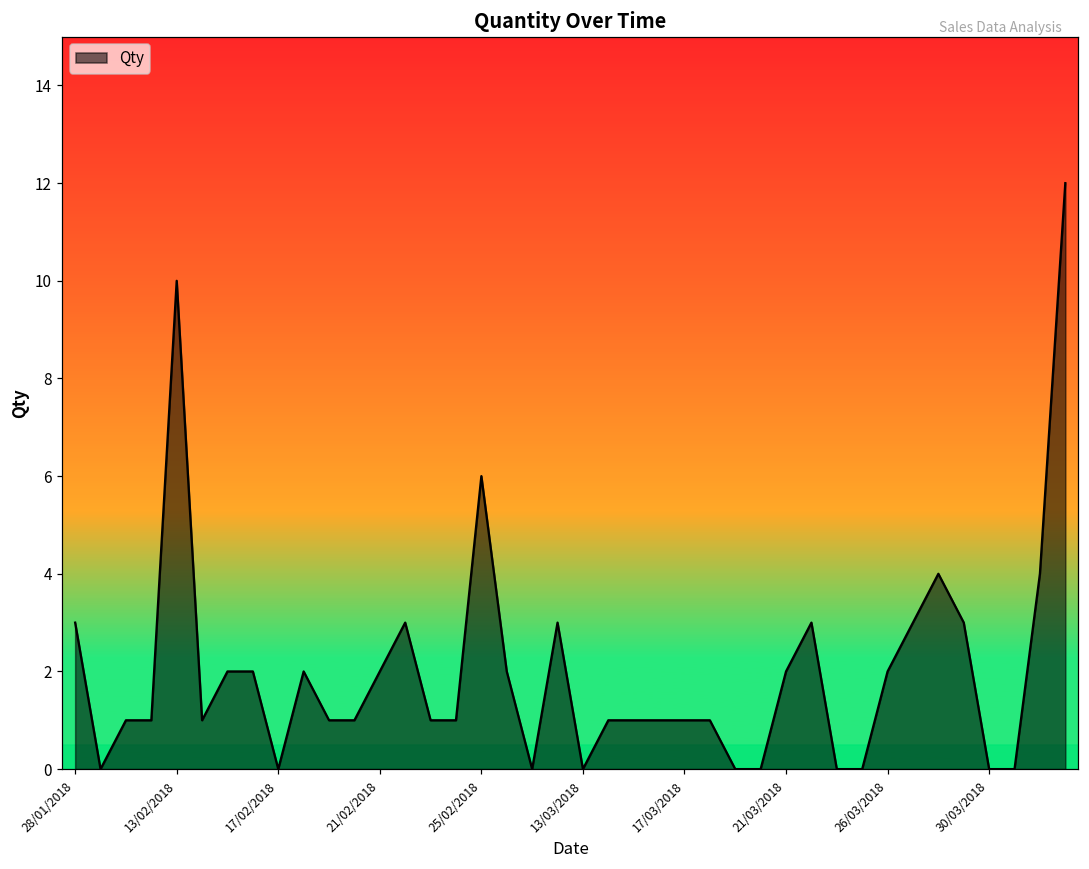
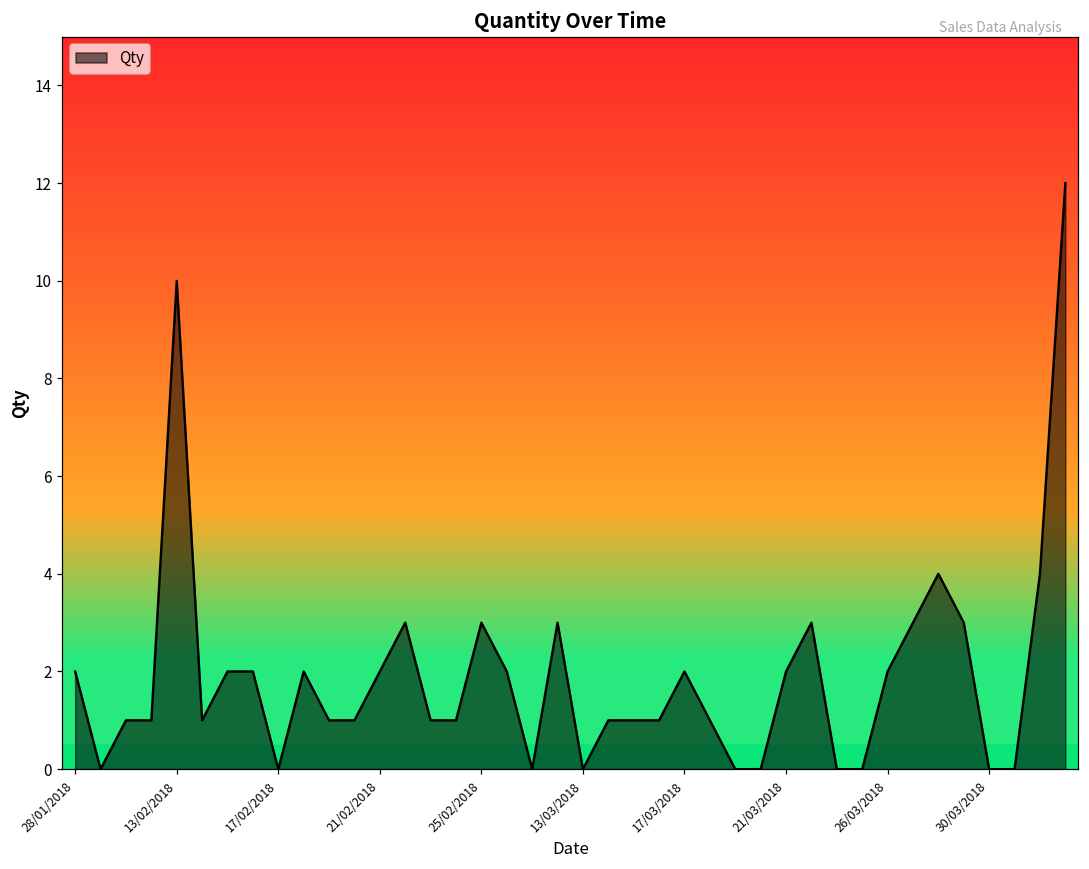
  {
-   "28/01/2018": 3,
+   "28/01/2018": 2,
    "13/02/2018": 10,
    "21/02/2018": 2,
-   "25/02/2018": 6,
-   "17/03/2018": 1,
+   "25/02/2018": 3,
+   "17/03/2018": 2,
    "21/03/2018": 2,
    "26/03/2018": 2
  }
